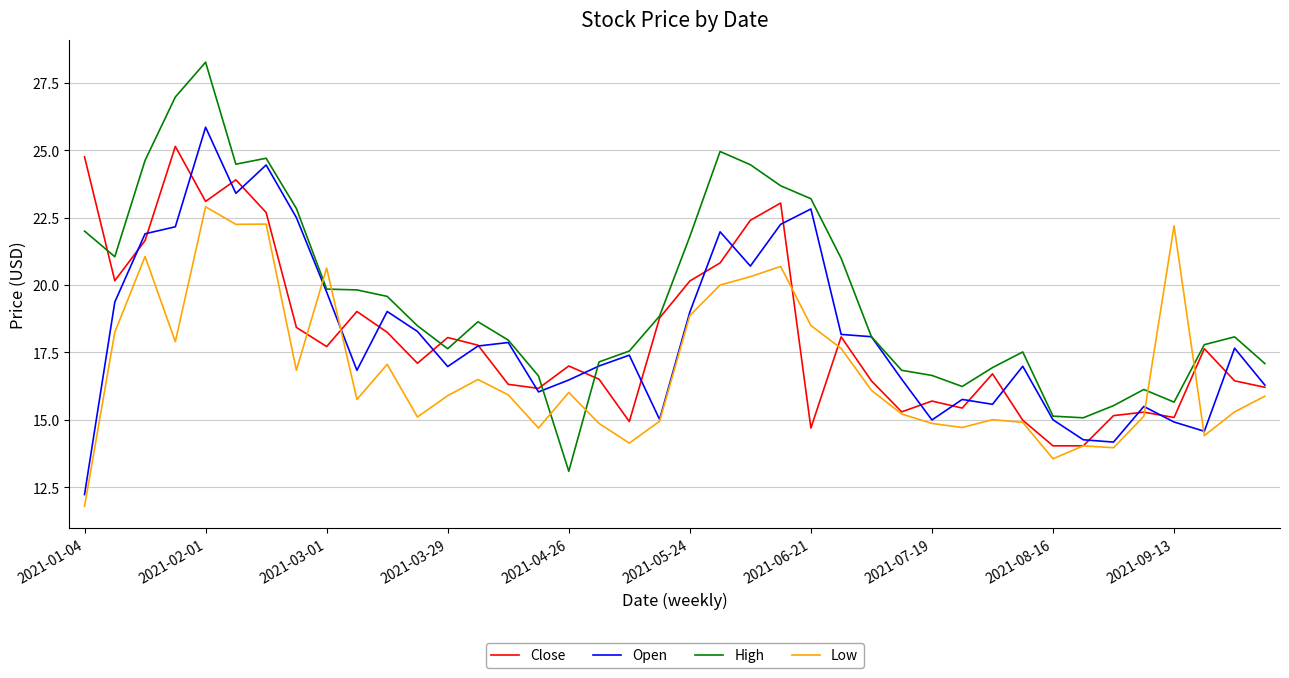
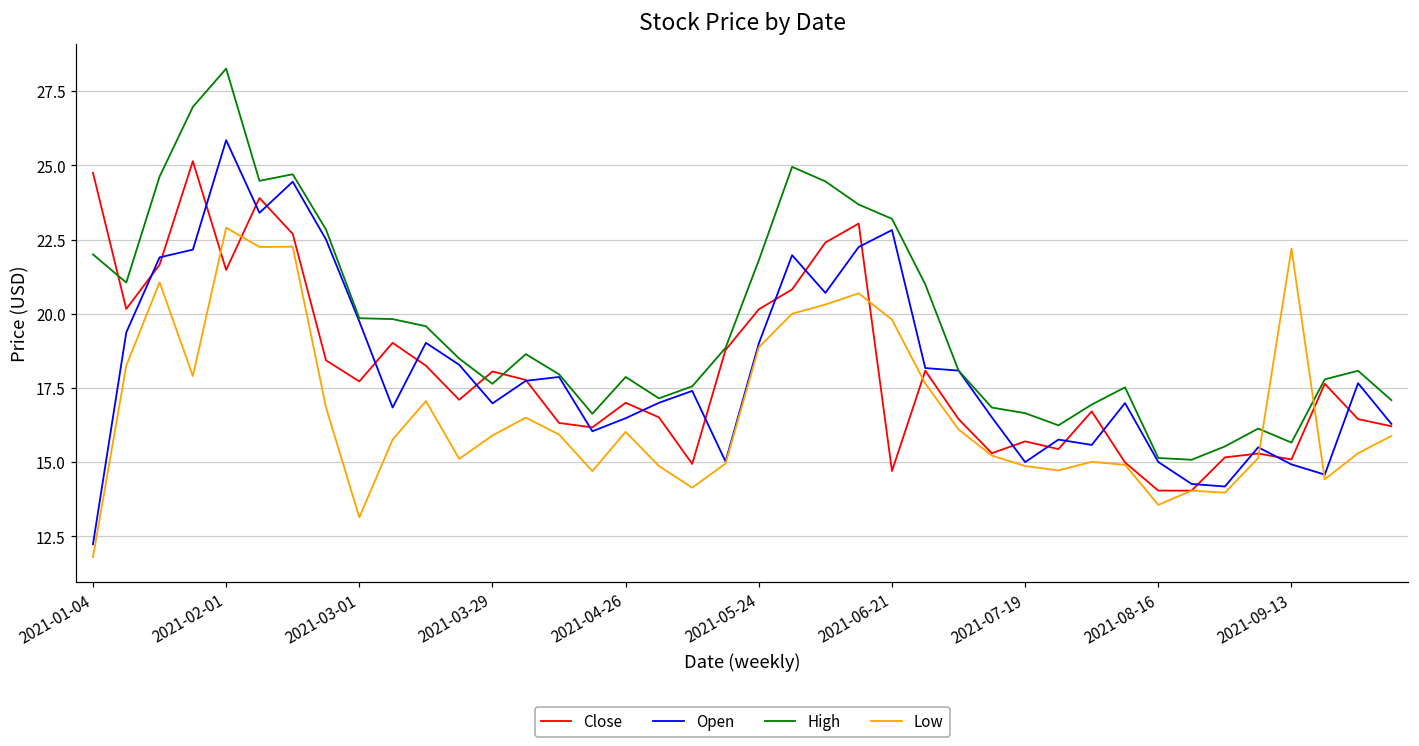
  {
    "Close": {
      "2021-01-04": 24.8,
-     "2021-02-01": 23.1,
+     "2021-02-01": 21.5,
      "2021-03-01": 17.7,
      "2021-03-29": 18.1,
      "2021-04-26": 17.0,
      "2021-05-24": 20.1,
      "2021-06-21": 14.7,
      "2021-07-19": 15.7,
      "2021-08-16": 14.0,
      "2021-09-13": 15.1
    },
    "Open": {
      "2021-01-04": 12.2,
      "2021-02-01": 25.9,
      "2021-03-01": 19.7,
      "2021-03-29": 17.0,
      "2021-04-26": 16.5,
      "2021-05-24": 19.0,
      "2021-06-21": 22.8,
      "2021-07-19": 15.0,
      "2021-08-16": 15.0,
      "2021-09-13": 14.9
    },
    "High": {
      "2021-01-04": 22.0,
      "2021-02-01": 28.3,
      "2021-03-01": 19.9,
      "2021-03-29": 17.6,
-     "2021-04-26": 13.1,
+     "2021-04-26": 17.9,
      "2021-05-24": 21.8,
      "2021-06-21": 23.2,
      "2021-07-19": 16.6,
      "2021-08-16": 15.1,
      "2021-09-13": 15.7
    },
    "Low": {
      "2021-01-04": 11.8,
      "2021-02-01": 22.9,
-     "2021-03-01": 20.6,
+     "2021-03-01": 13.1,
      "2021-03-29": 15.9,
      "2021-04-26": 16.0,
      "2021-05-24": 18.9,
-     "2021-06-21": 18.5,
+     "2021-06-21": 19.8,
      "2021-07-19": 14.9,
      "2021-08-16": 13.6,
      "2021-09-13": 22.2
    }
  }
